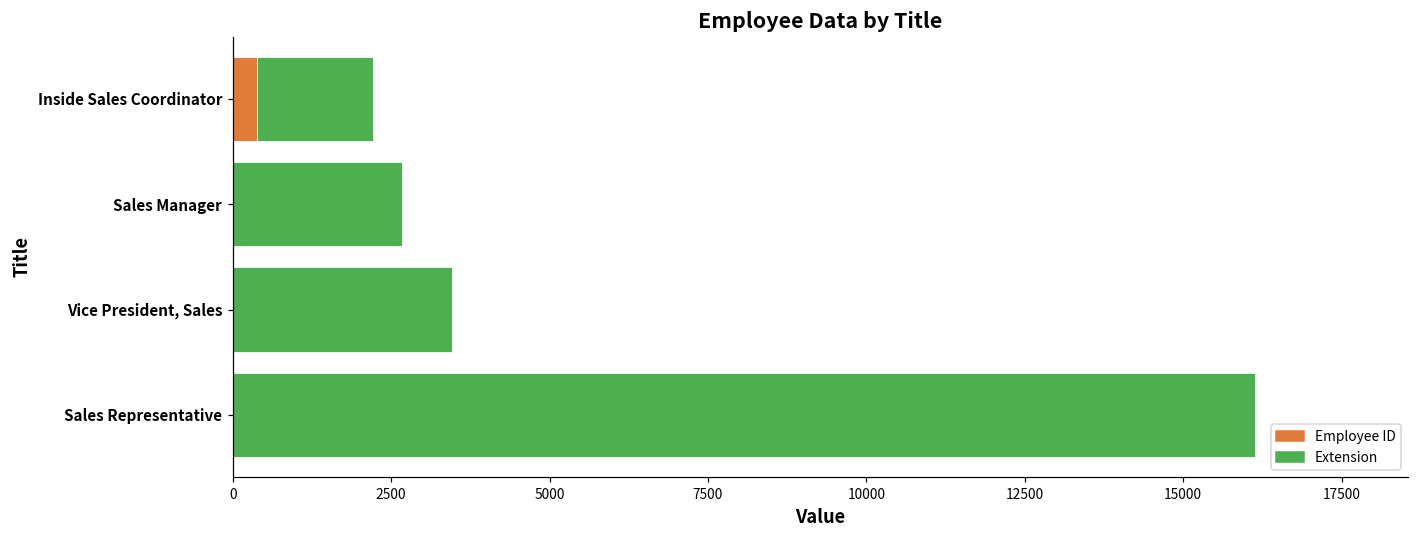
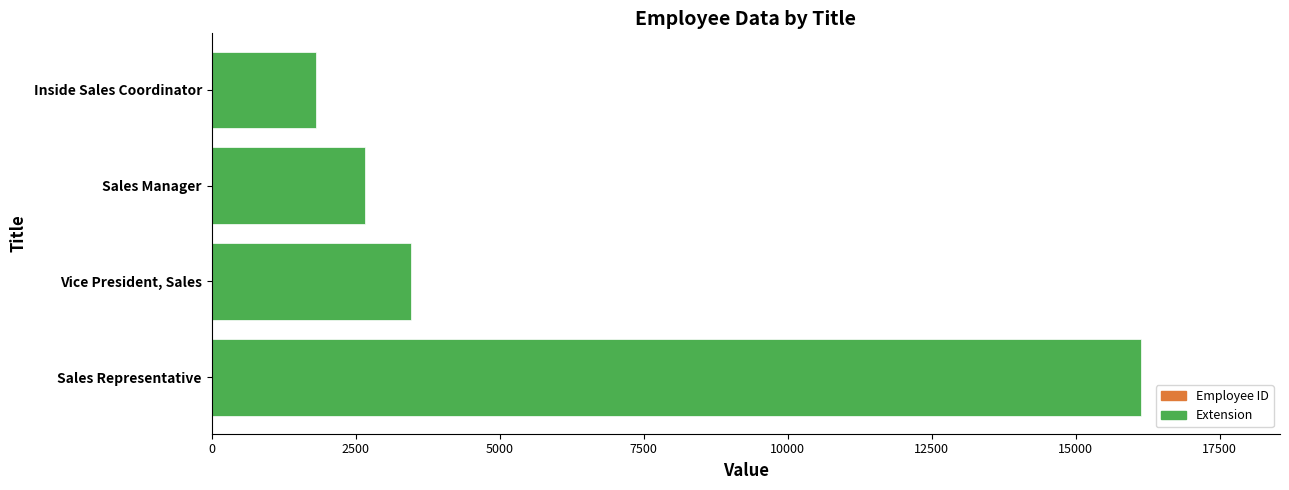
  {
    "Employee ID": {
-     "Inside Sales Coordinator": 400
+     "Inside Sales Coordinator": 0
    },
    "Extension": {
      "Inside Sales Coordinator": 1800,
      "Sales Manager": 2700,
      "Vice President, Sales": 3500,
      "Sales Representative": 16100
    }
  }
